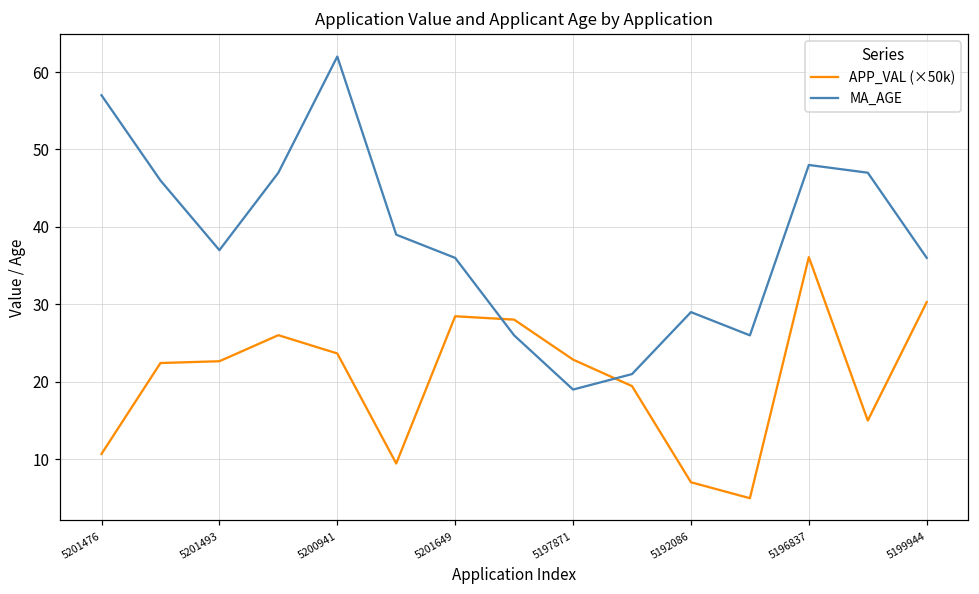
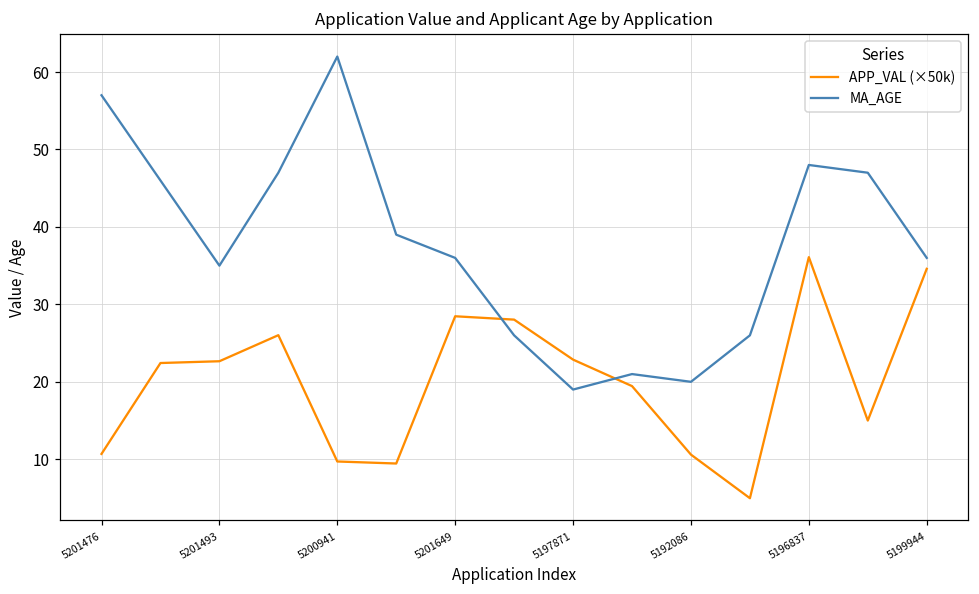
  {
    "APP_VAL (×50k)": {
      "5201476": 11,
      "5201493": 23,
-     "5200941": 24,
+     "5200941": 10,
      "5201649": 28,
      "5197871": 23,
-     "5192086": 7,
+     "5192086": 11,
      "5196837": 36,
-     "5199944": 30
+     "5199944": 35
    },
    "MA_AGE": {
      "5201476": 57,
-     "5201493": 37,
+     "5201493": 35,
      "5200941": 62,
      "5201649": 36,
      "5197871": 19,
-     "5192086": 29,
+     "5192086": 20,
      "5196837": 48,
      "5199944": 36
    }
  }
